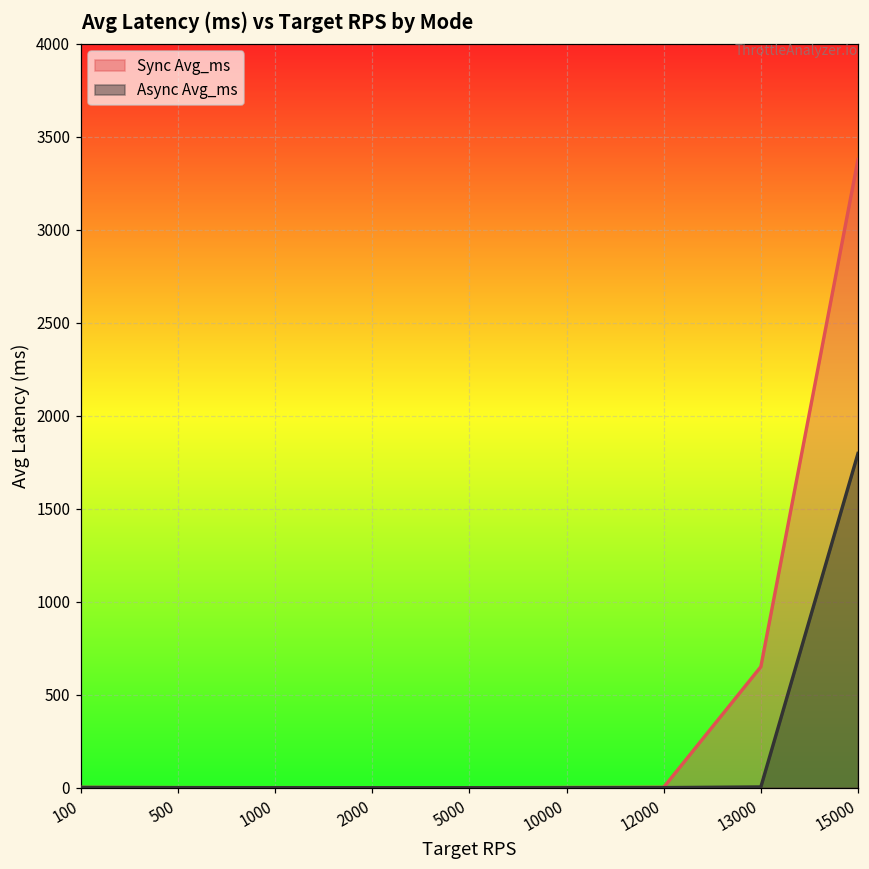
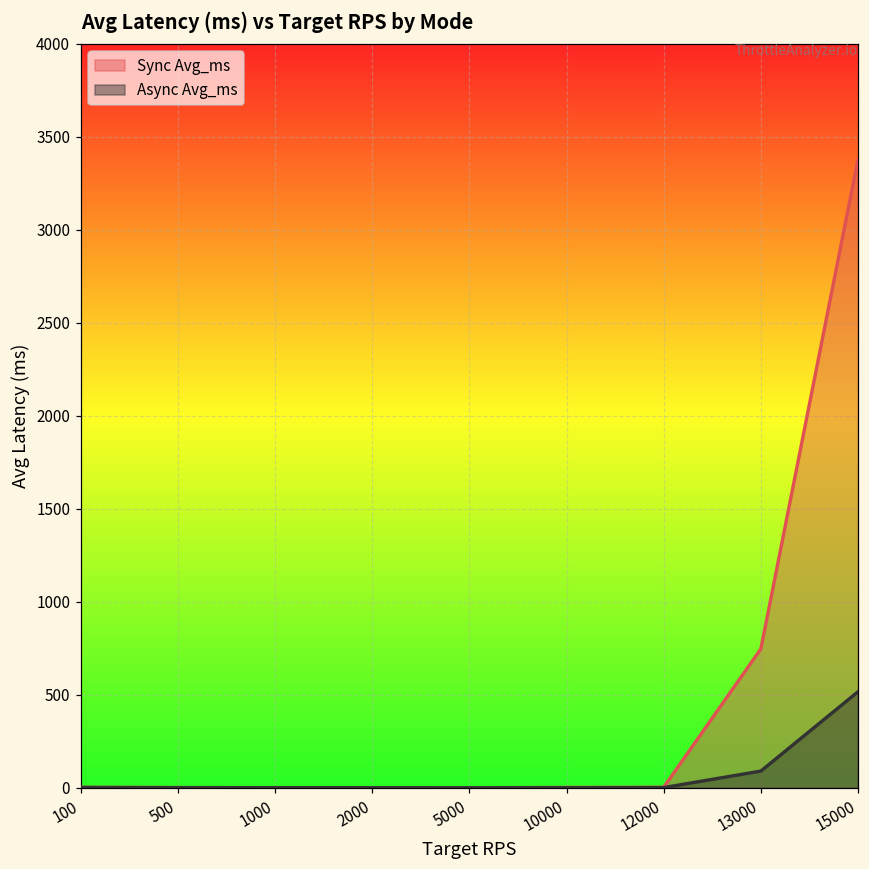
  {
    "Sync Avg_ms": {
-     "13000": 650,
+     "13000": 750,
      "15000": 3380
    },
    "Async Avg_ms": {
-     "13000": 0,
-     "15000": 1800
+     "13000": 90,
+     "15000": 520
    }
  }
